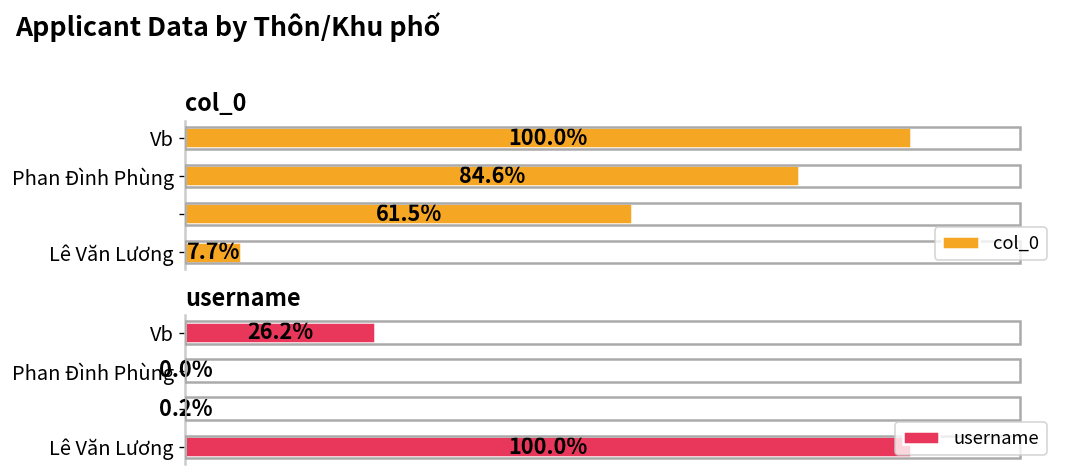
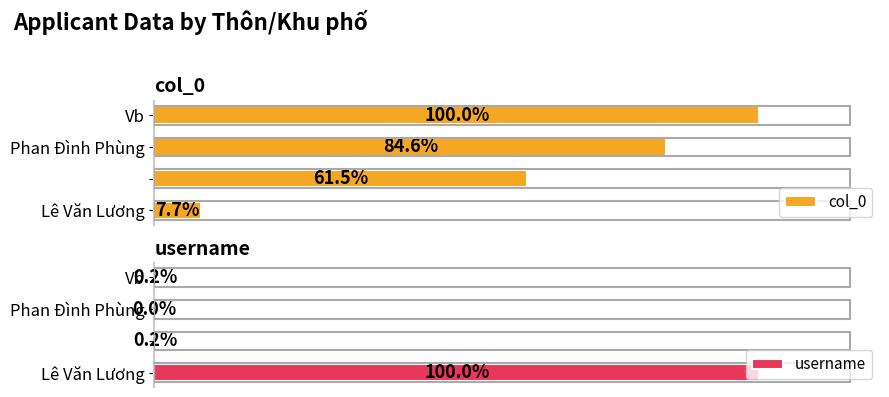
  {
    "col_0": {
      "Vb": "100.0%",
      "Phan Đình Phùng": "84.6%",
      "Lê Văn Lương": "7.7%"
    },
    "username": {
-     "Vb": "26.2%",
+     "Vb": "0.2%",
      "Phan Đình Phùng": "0.0%"
    }
  }
